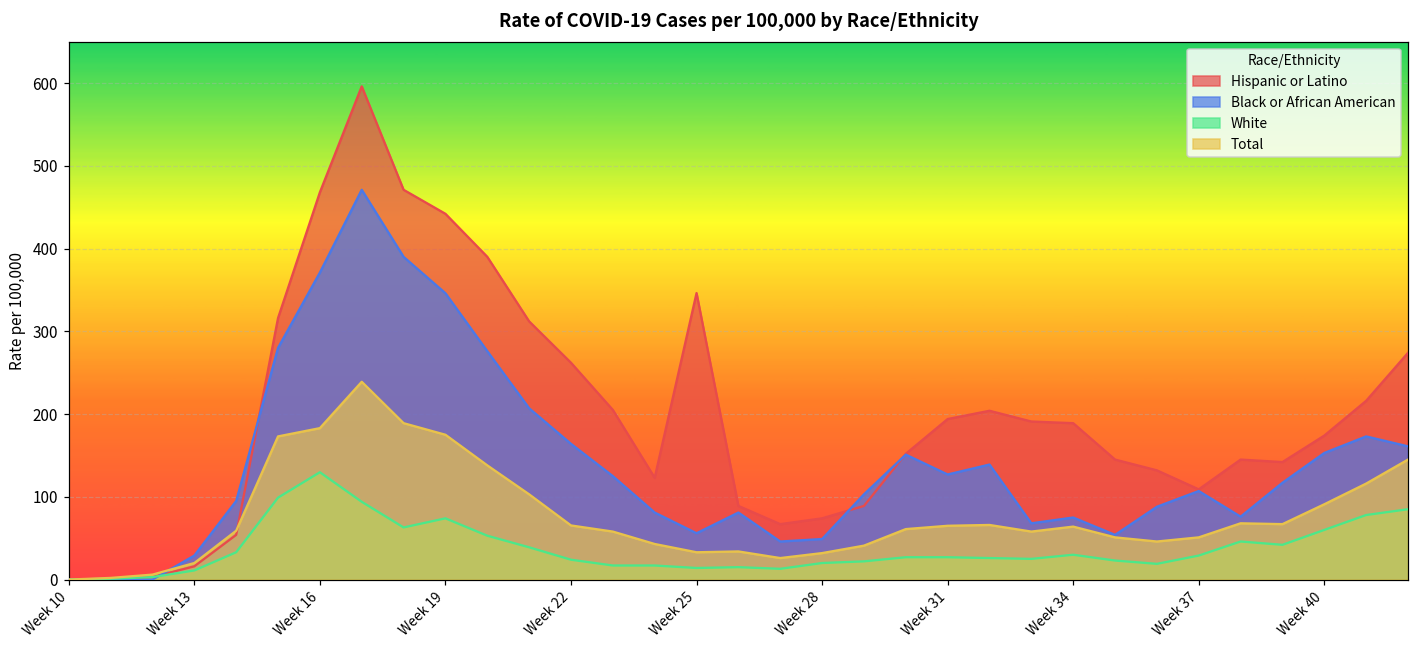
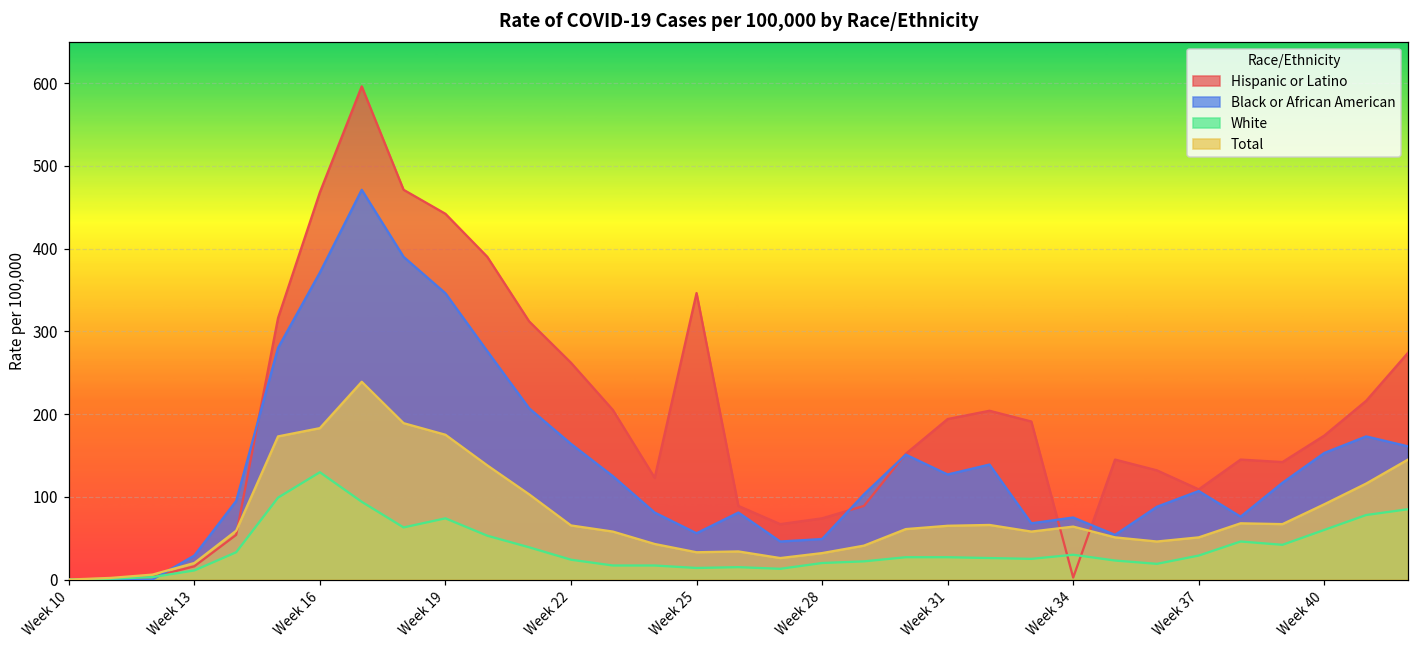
  {
    "Hispanic or Latino": {
      "Week 13": 20,
      "Week 16": 470,
      "Week 19": 440,
      "Week 22": 260,
      "Week 25": 350,
      "Week 28": 70,
      "Week 31": 190,
-     "Week 34": 190,
+     "Week 34": 0,
      "Week 40": 170
    },
    "Black or African American": {
      "Week 13": 30,
      "Week 16": 370,
      "Week 19": 350,
      "Week 22": 160,
      "Week 25": 60,
      "Week 28": 50,
      "Week 31": 130,
      "Week 34": 80,
      "Week 40": 150
    },
    "White": {
      "Week 13": 10,
      "Week 16": 130,
      "Week 19": 70,
      "Week 22": 20,
      "Week 25": 10,
      "Week 28": 20,
      "Week 31": 30,
      "Week 34": 30,
      "Week 37": 30,
      "Week 40": 60
    },
    "Total": {
      "Week 13": 20,
      "Week 16": 180,
      "Week 19": 180,
      "Week 22": 70,
      "Week 25": 30,
      "Week 28": 30,
      "Week 31": 70,
      "Week 34": 60,
      "Week 37": 50,
      "Week 40": 90
    }
  }
